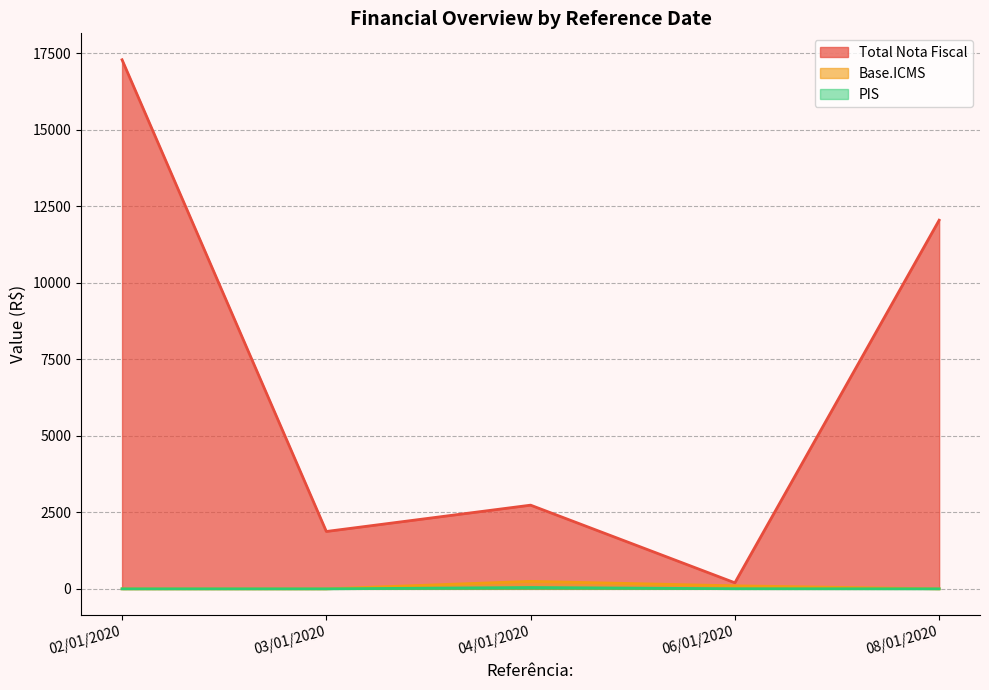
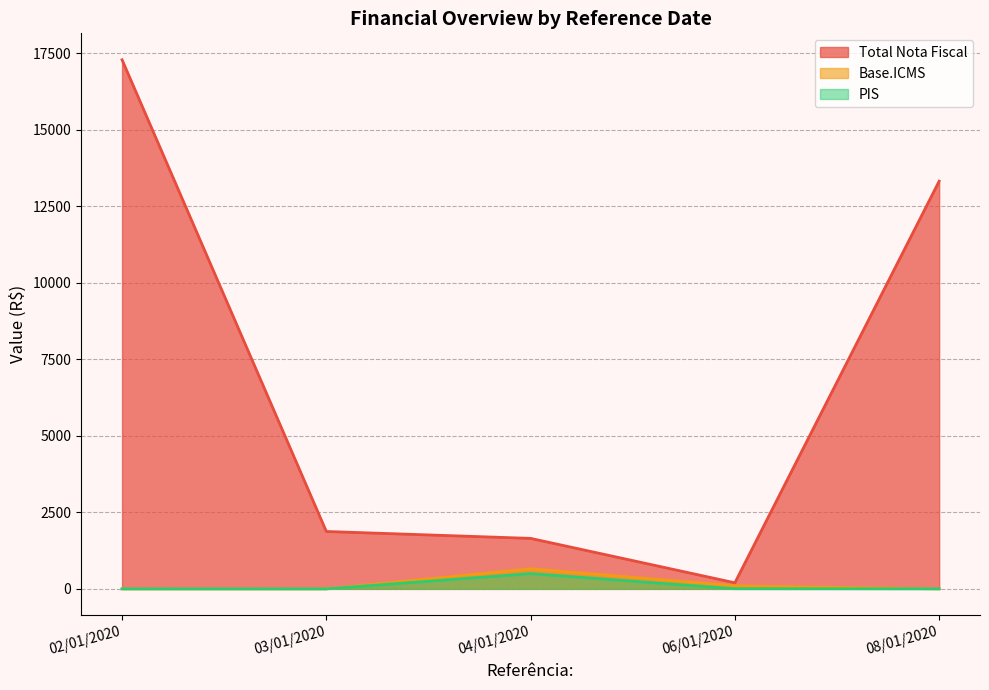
  {
    "Total Nota Fiscal": {
      "02/01/2020": 17300,
      "03/01/2020": 1900,
-     "04/01/2020": 2700,
+     "04/01/2020": 1600,
      "06/01/2020": 200,
-     "08/01/2020": 12000
+     "08/01/2020": 13300
    },
    "Base.ICMS": {
-     "04/01/2020": 200,
+     "04/01/2020": 700,
      "06/01/2020": 100
    },
    "PIS": {
-     "04/01/2020": 0,
+     "04/01/2020": 500,
      "06/01/2020": 0
    }
  }
